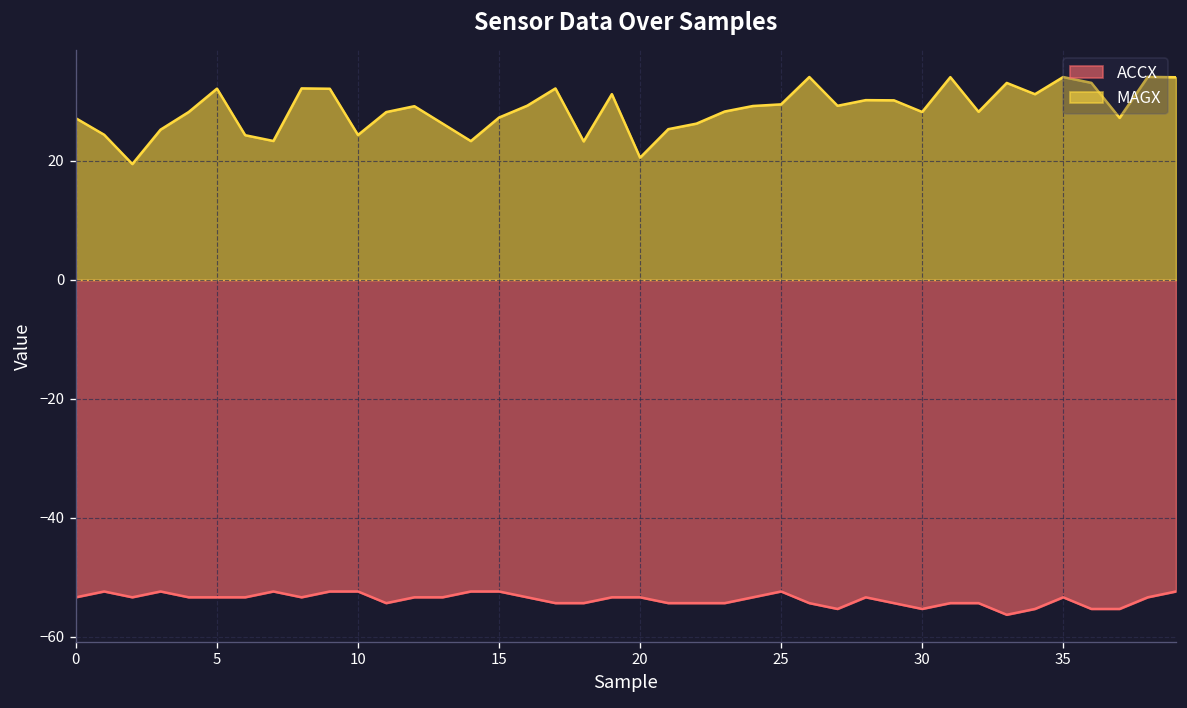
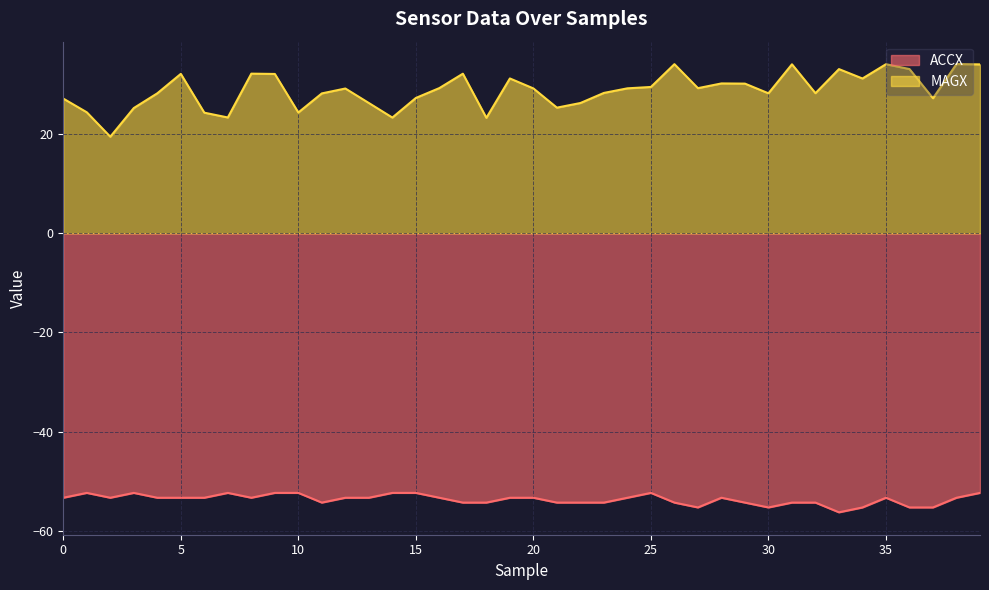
  {
    "MAGX": {
      "0": 27,
      "5": 32,
      "10": 24,
      "15": 27,
-     "20": 21,
+     "20": 29,
      "25": 30,
      "30": 28
    }
  }
